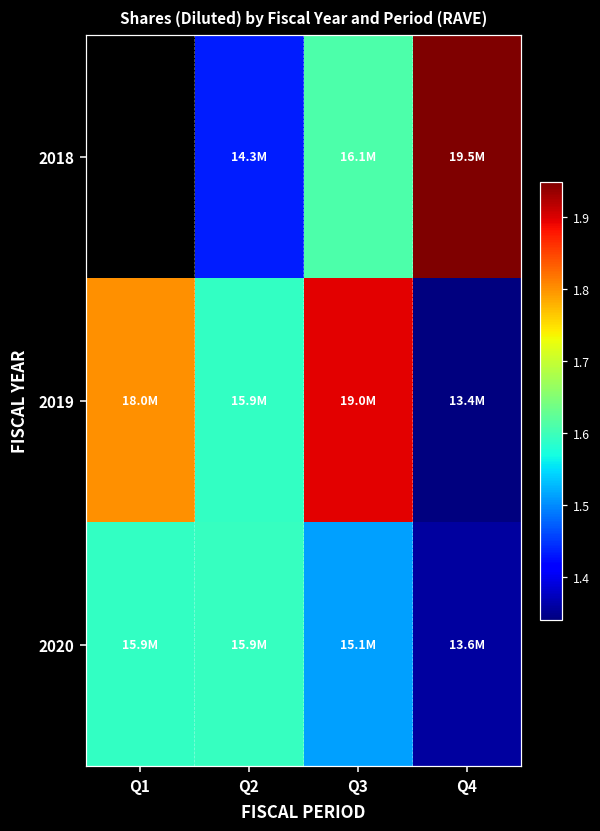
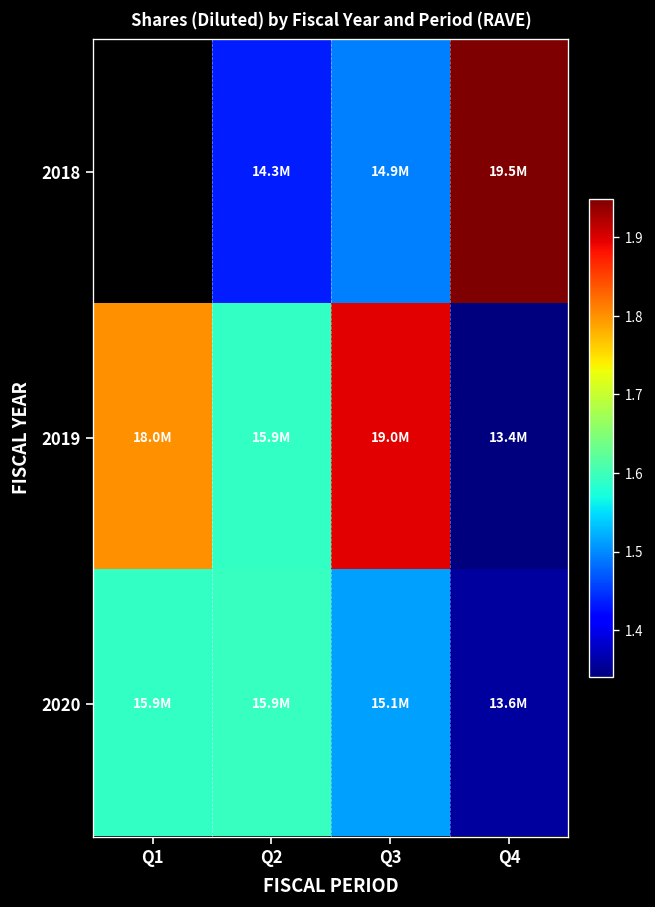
  {
    "2018": {
      "Q2": "14.3M",
-     "Q3": "16.1M",
+     "Q3": "14.9M",
      "Q4": "19.5M"
    },
    "2019": {
      "Q1": "18.0M",
      "Q2": "15.9M",
      "Q3": "19.0M",
      "Q4": "13.4M"
    },
    "2020": {
      "Q1": "15.9M",
      "Q2": "15.9M",
      "Q3": "15.1M",
      "Q4": "13.6M"
    }
  }
